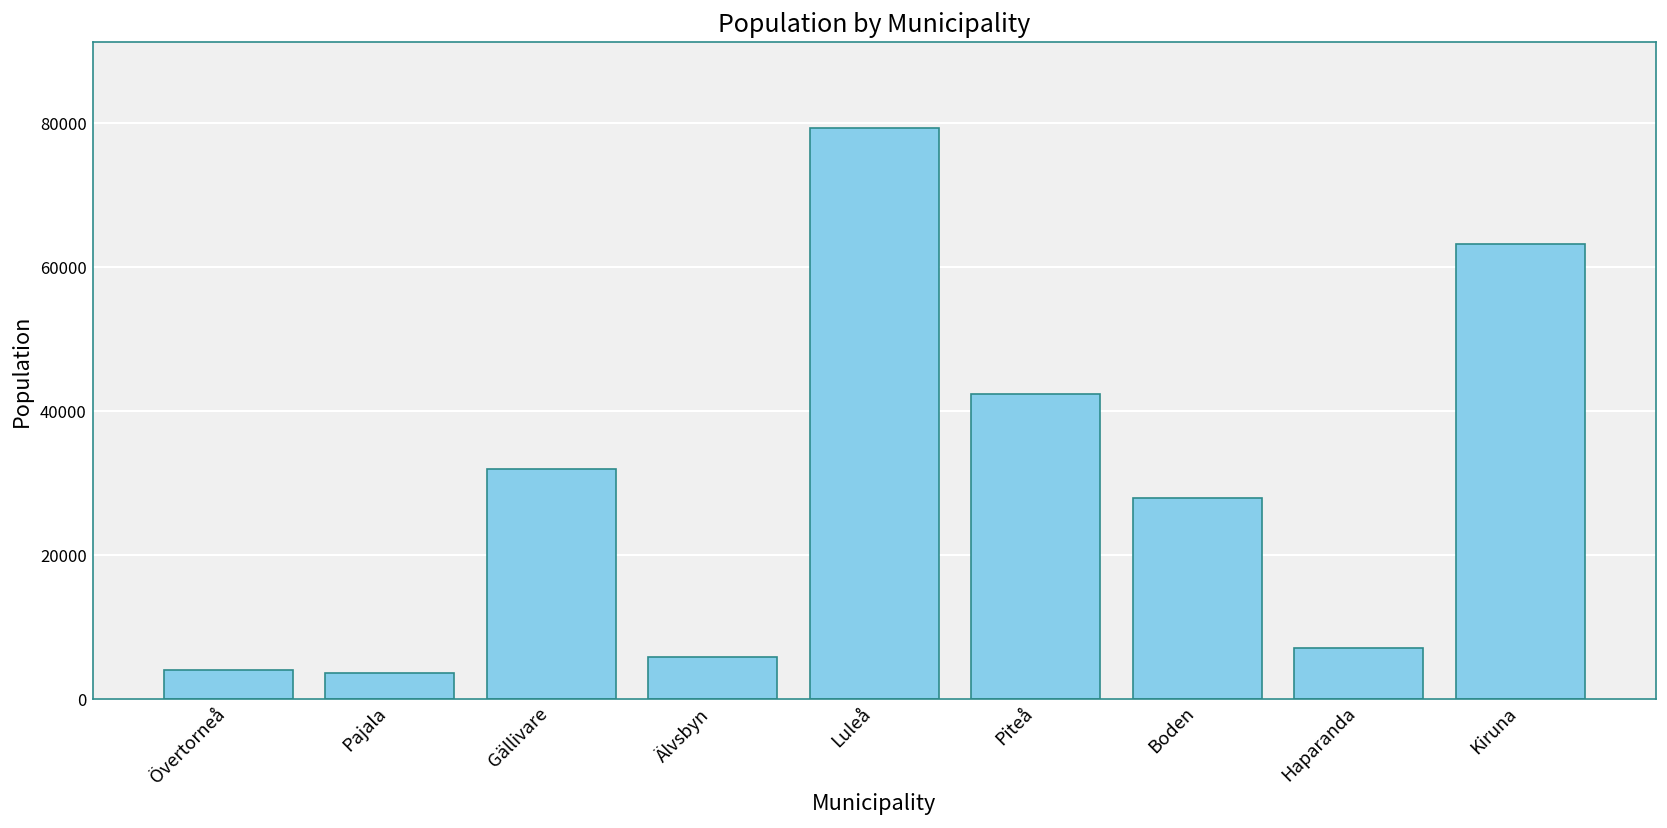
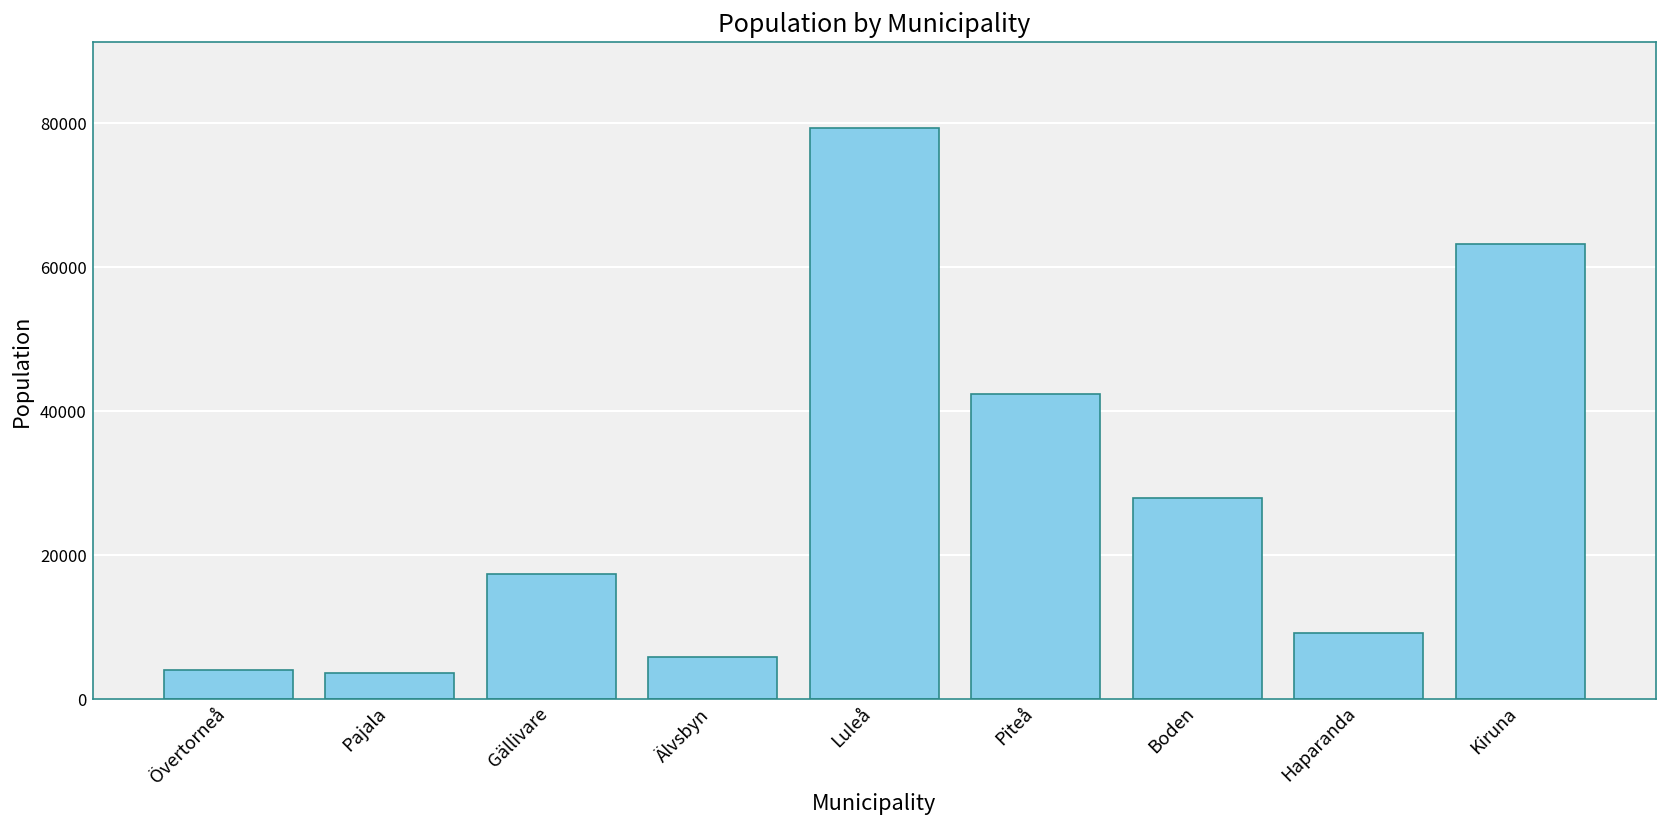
  {
    "Övertorneå": 4000,
    "Pajala": 4000,
-   "Gällivare": 32000,
+   "Gällivare": 17000,
    "Älvsbyn": 6000,
    "Luleå": 79000,
    "Piteå": 42000,
    "Boden": 28000,
-   "Haparanda": 7000,
+   "Haparanda": 9000,
    "Kiruna": 63000
  }
